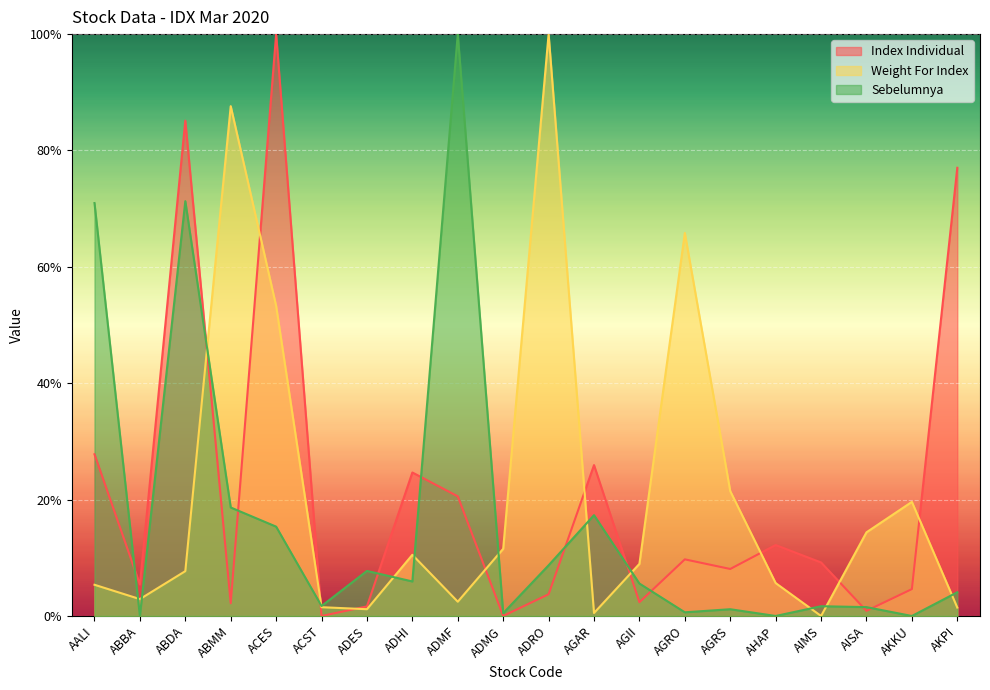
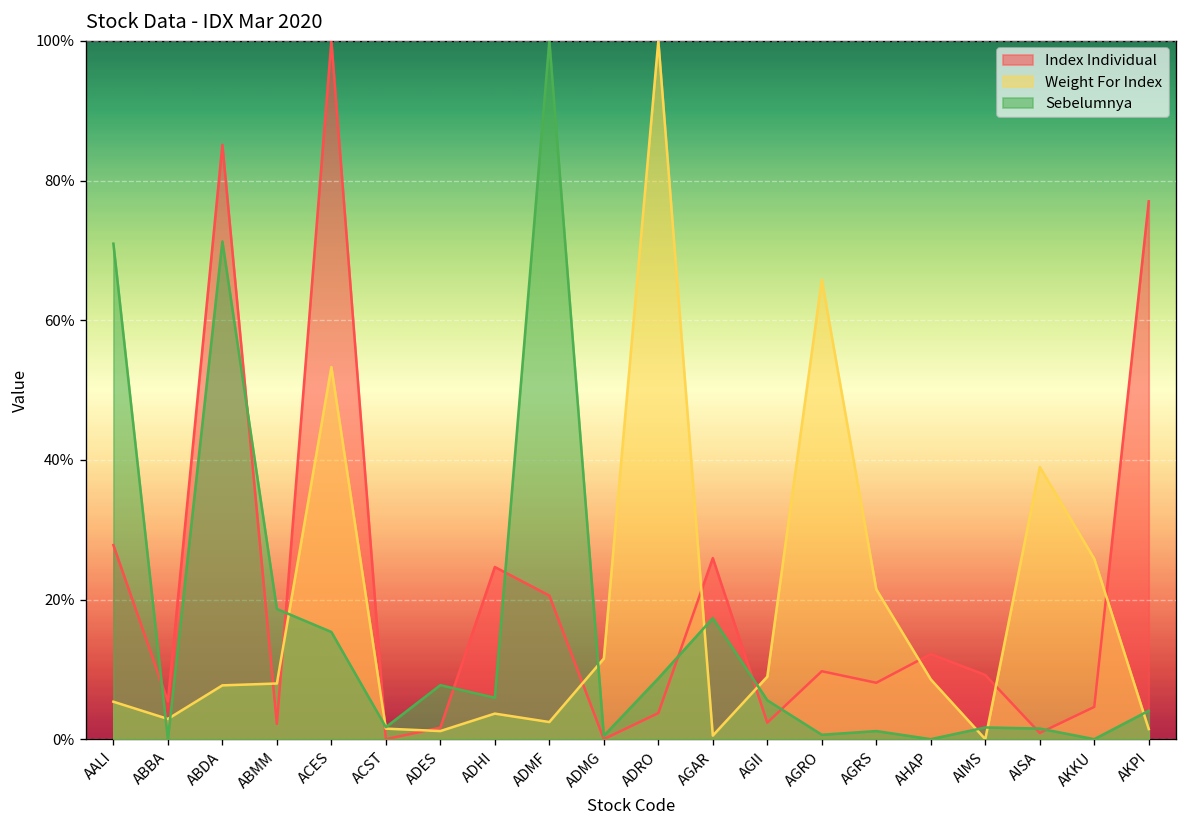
  {
    "Index Individual": {
      "AALI": "28%",
      "ABBA": "5%",
      "ABDA": "85%",
      "ABMM": "2%",
      "ACES": "100%",
      "ACST": "0%",
      "ADES": "2%",
      "ADHI": "25%",
      "ADMF": "21%",
      "ADMG": "0%",
      "ADRO": "4%",
      "AGAR": "26%",
      "AGII": "2%",
      "AGRO": "10%",
      "AGRS": "8%",
      "AHAP": "12%",
      "AIMS": "9%",
      "AISA": "1%",
      "AKKU": "5%",
      "AKPI": "77%"
    },
    "Weight For Index": {
      "AALI": "5%",
      "ABBA": "3%",
      "ABDA": "8%",
-     "ABMM": "88%",
+     "ABMM": "8%",
      "ACES": "53%",
      "ADES": "1%",
-     "ADHI": "11%",
+     "ADHI": "4%",
      "ADMF": "2%",
      "ADMG": "12%",
      "ADRO": "100%",
      "AGAR": "1%",
      "AGII": "9%",
      "AGRO": "66%",
      "AGRS": "21%",
-     "AHAP": "6%",
+     "AHAP": "9%",
      "AIMS": "0%",
-     "AISA": "14%",
-     "AKKU": "20%",
+     "AISA": "39%",
+     "AKKU": "26%",
      "AKPI": "1%"
    },
    "Sebelumnya": {
      "AALI": "71%",
      "ABBA": "0%",
      "ABDA": "71%",
      "ABMM": "19%",
      "ACES": "15%",
      "ADES": "8%",
      "ADHI": "6%",
      "ADMF": "100%",
      "ADMG": "0%",
      "ADRO": "9%",
      "AGAR": "17%",
      "AGII": "6%",
      "AGRO": "1%",
      "AGRS": "1%",
      "AHAP": "0%",
      "AIMS": "2%",
      "AISA": "2%",
      "AKKU": "0%",
      "AKPI": "4%"
    }
  }
